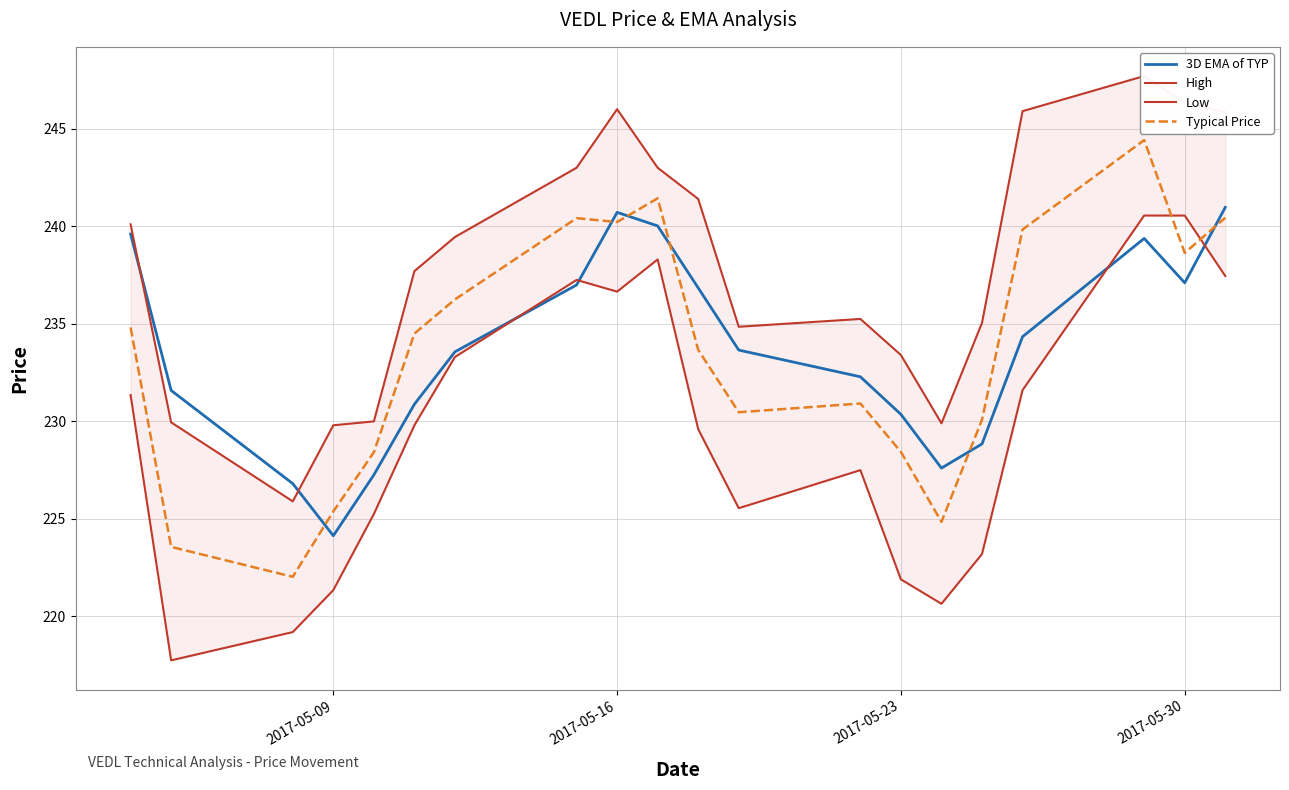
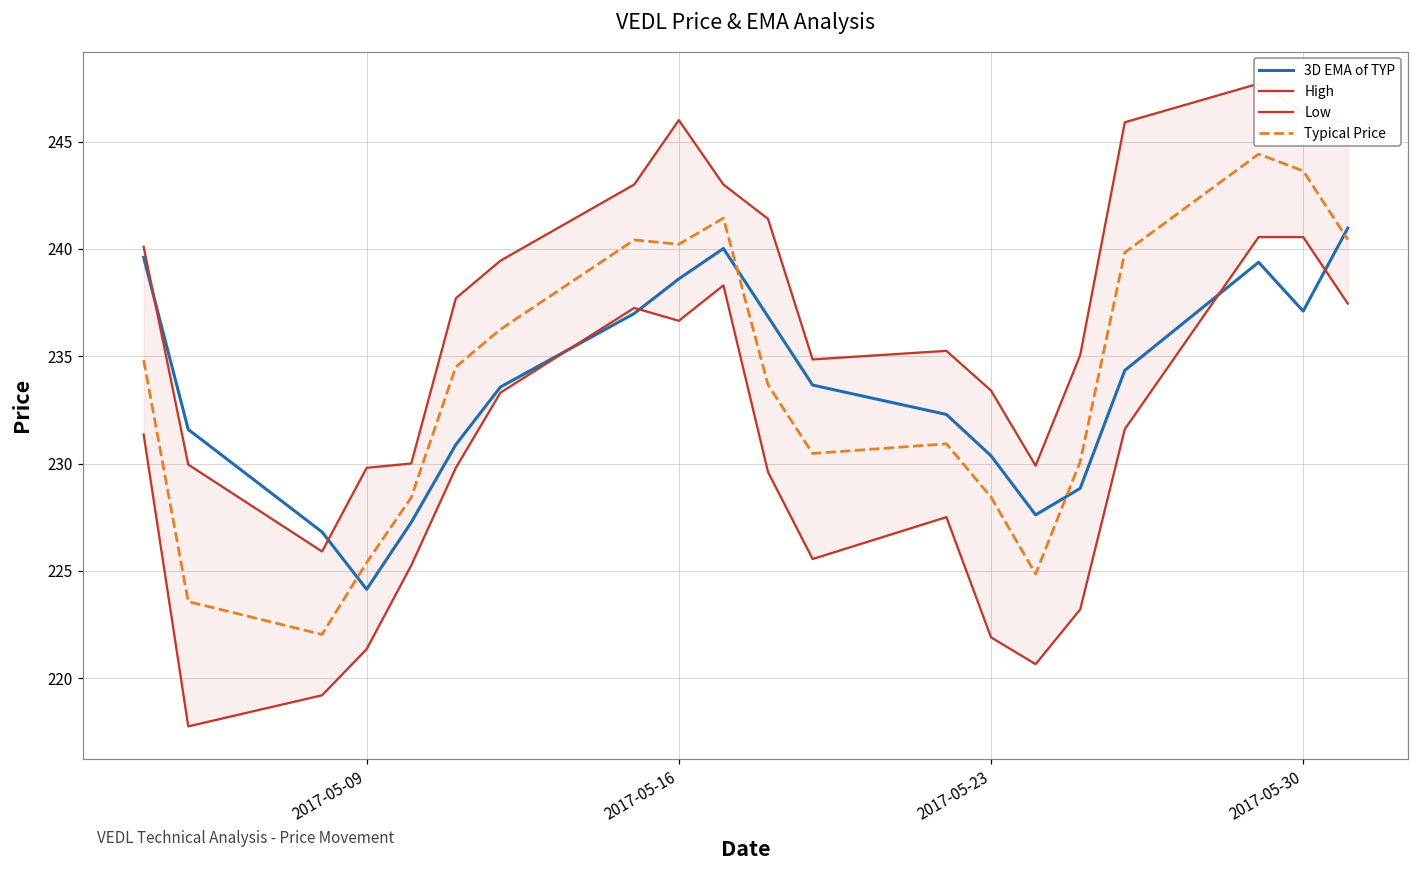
  {
    "3D EMA of TYP": {
      "2017-05-09": 224.1,
-     "2017-05-16": 240.7,
+     "2017-05-16": 238.6,
      "2017-05-23": 230.4,
      "2017-05-30": 237.1
    },
    "Typical Price": {
      "2017-05-09": 225.4,
      "2017-05-16": 240.2,
      "2017-05-23": 228.4,
-     "2017-05-30": 238.6
+     "2017-05-30": 243.6
    }
  }
